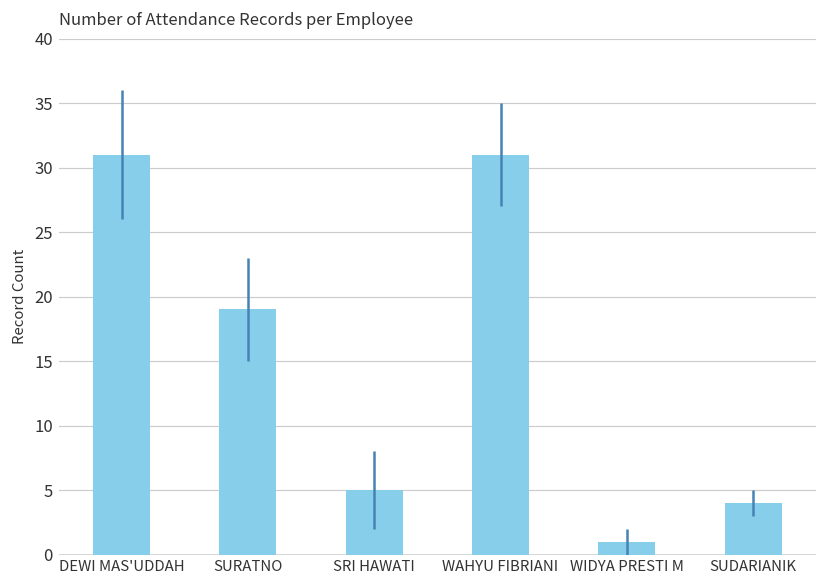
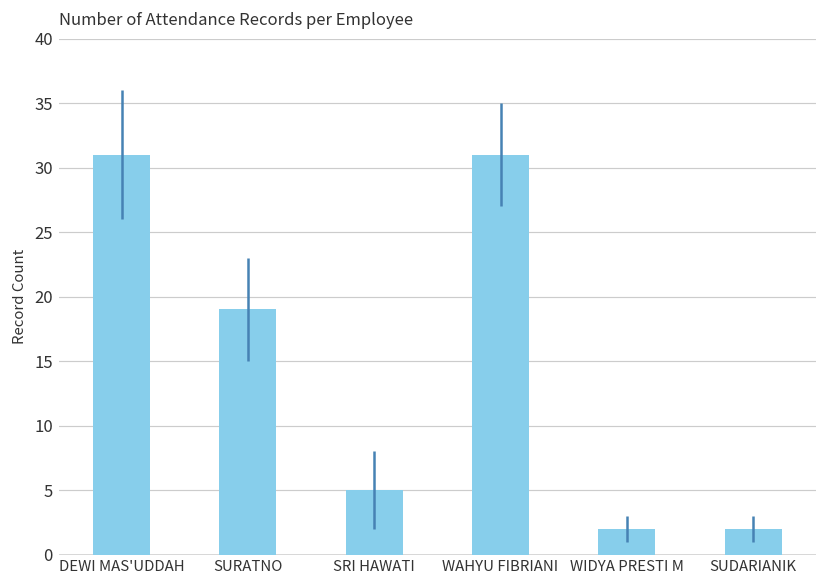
  {
    "DEWI MAS'UDDAH": 31,
    "SURATNO": 19,
    "SRI HAWATI": 5,
    "WAHYU FIBRIANI": 31,
-   "WIDYA PRESTI M": 1,
-   "SUDARIANIK": 4
+   "WIDYA PRESTI M": 2,
+   "SUDARIANIK": 2
  }
